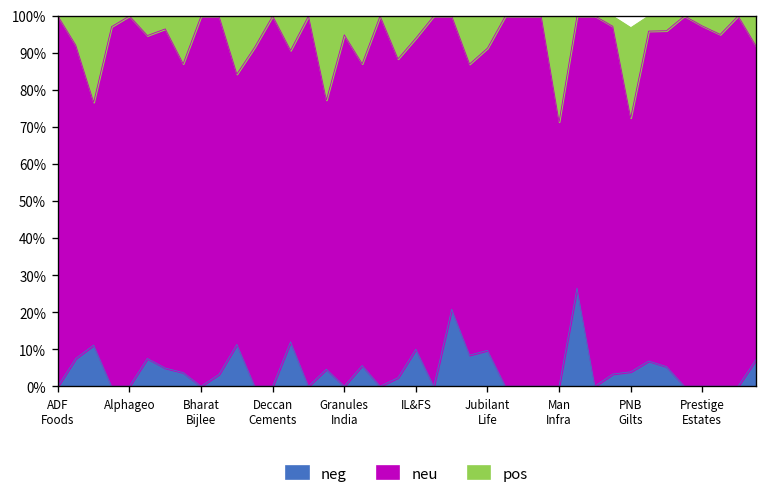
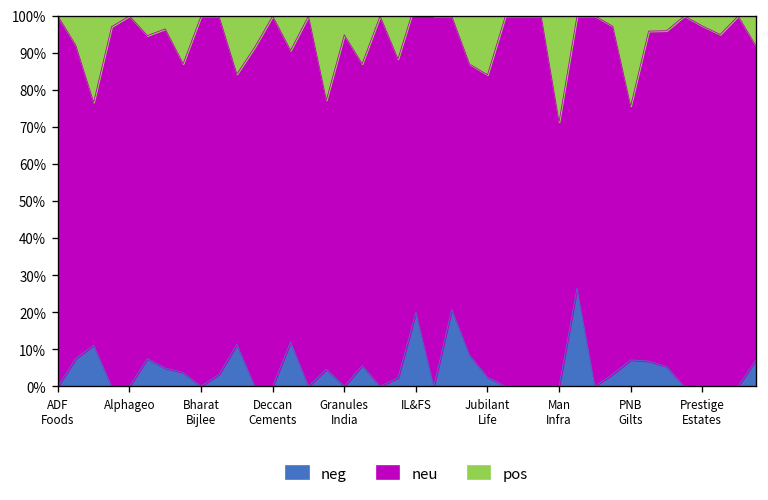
  {
    "neg": {
      "ADF Foods": "0%",
      "Alphageo": "0%",
      "Bharat Bijlee": "0%",
      "Deccan Cements": "0%",
      "Granules India": "0%",
-     "IL&FS": "10%",
-     "Jubilant Life": "10%",
+     "IL&FS": "20%",
+     "Jubilant Life": "3%",
      "Man Infra": "0%",
-     "PNB Gilts": "4%",
+     "PNB Gilts": "7%",
      "Prestige Estates": "0%"
    },
    "neu": {
      "Granules India": "95%",
      "Man Infra": "71%",
      "Prestige Estates": "97%"
    },
    "pos": {
      "Granules India": "5%",
      "Man Infra": "29%",
      "PNB Gilts": "24%",
      "Prestige Estates": "3%"
    }
  }
